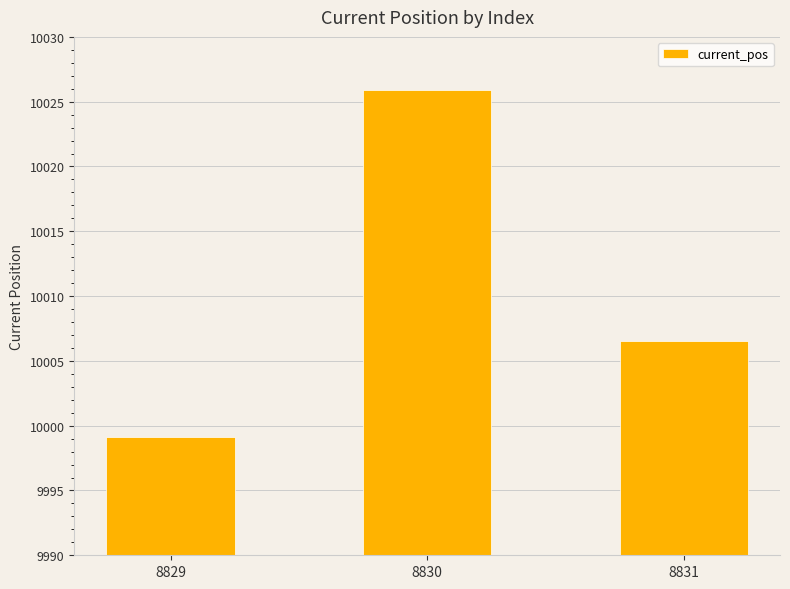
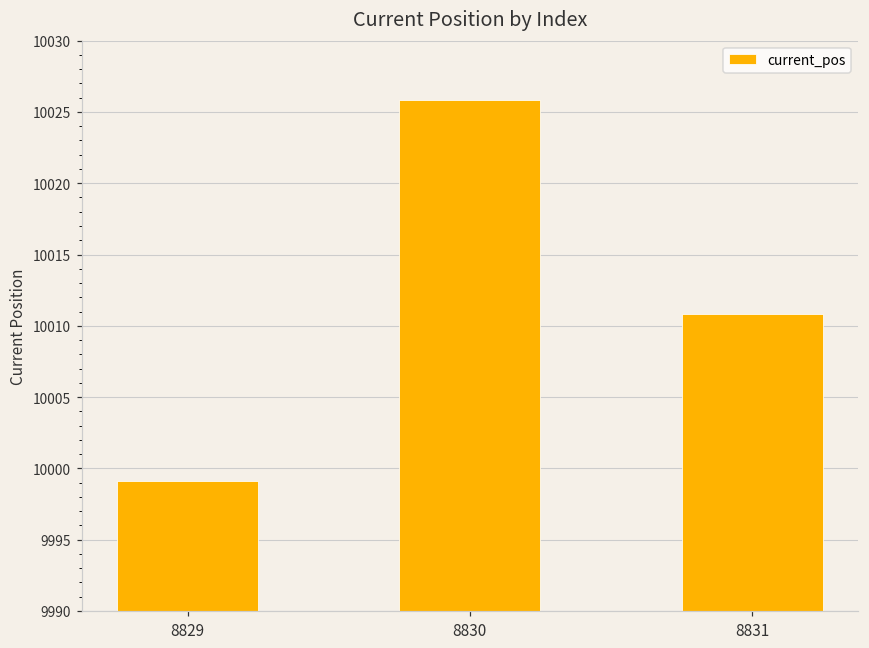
  {
    "8829": 9999.1,
    "8830": 10025.9,
-   "8831": 10006.5
+   "8831": 10010.9
  }
